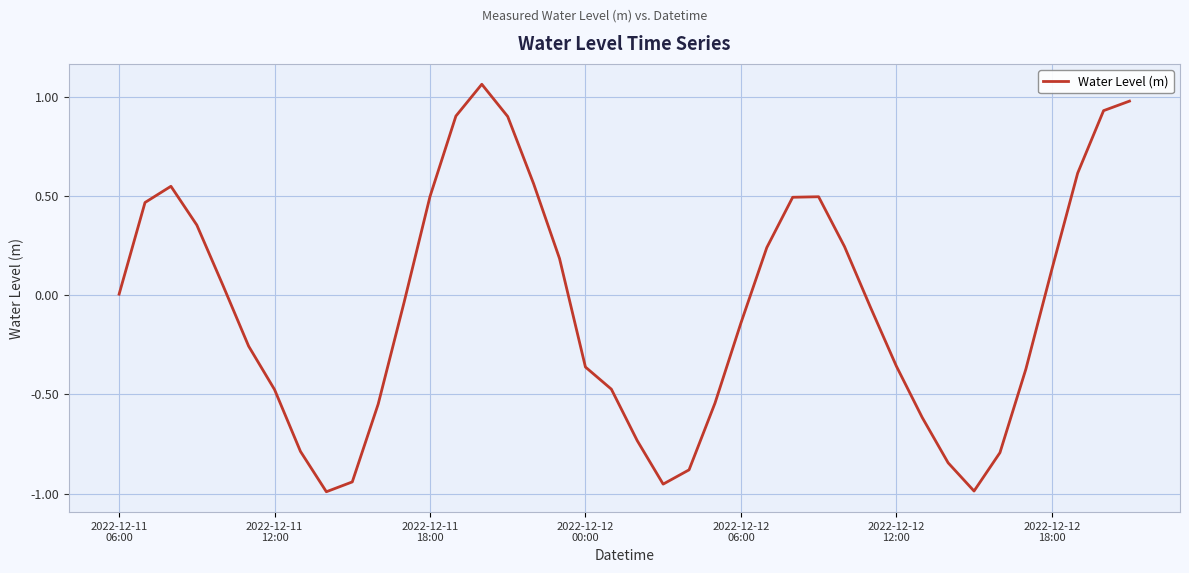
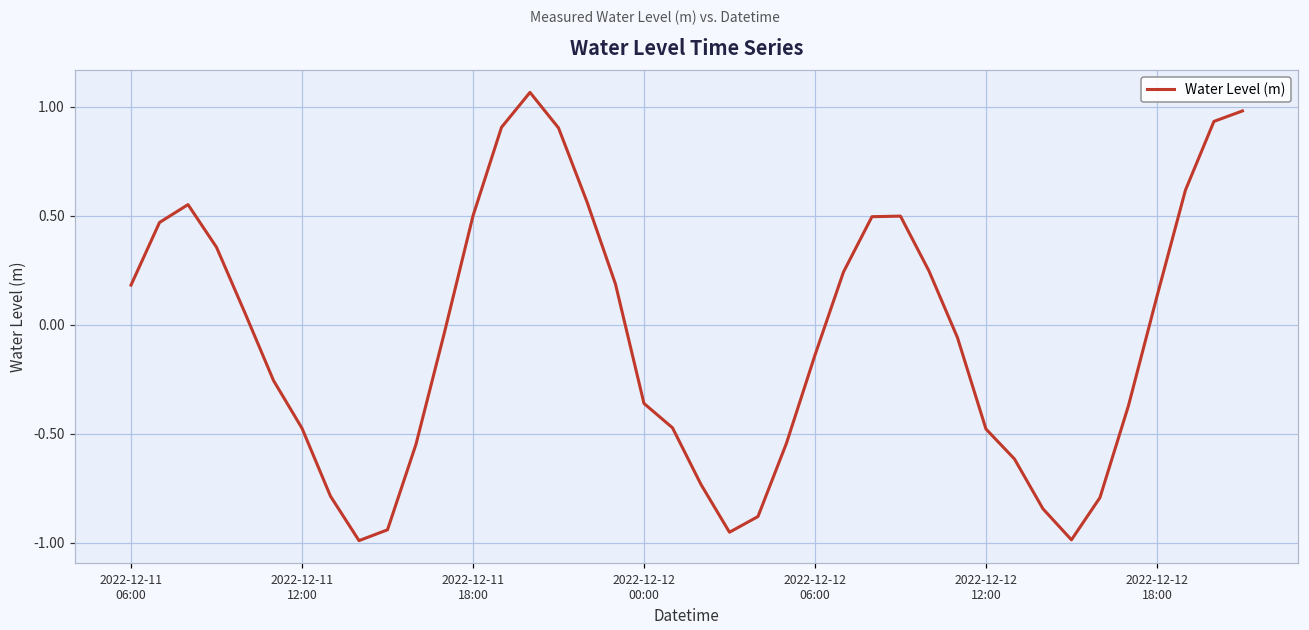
  {
-   "2022-12-11 06:00": 0.01,
+   "2022-12-11 06:00": 0.18,
    "2022-12-11 12:00": -0.48,
    "2022-12-11 18:00": 0.50,
    "2022-12-12 00:00": -0.36,
    "2022-12-12 06:00": -0.14,
-   "2022-12-12 12:00": -0.36,
+   "2022-12-12 12:00": -0.48,
    "2022-12-12 18:00": 0.13
  }
